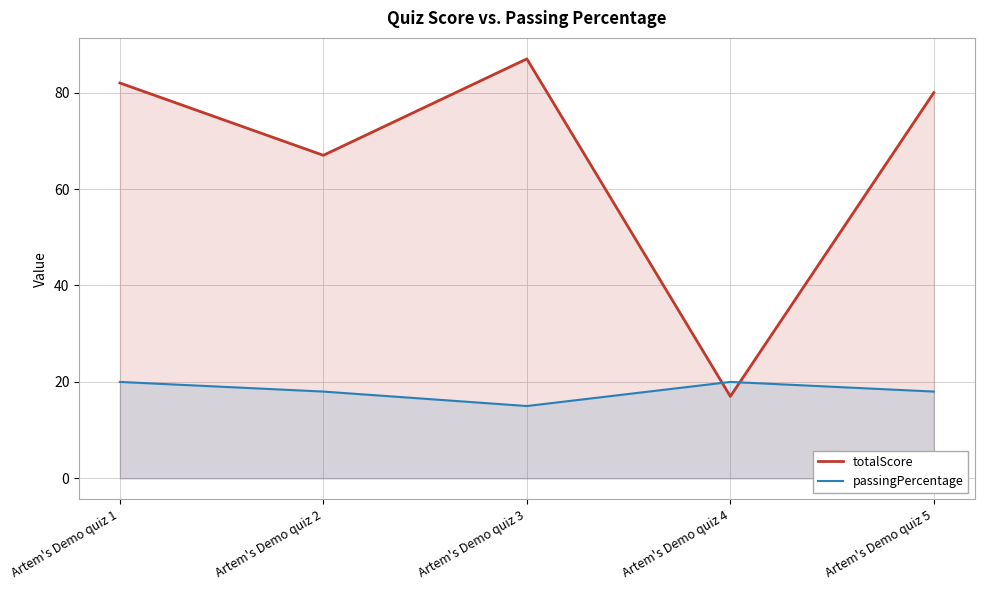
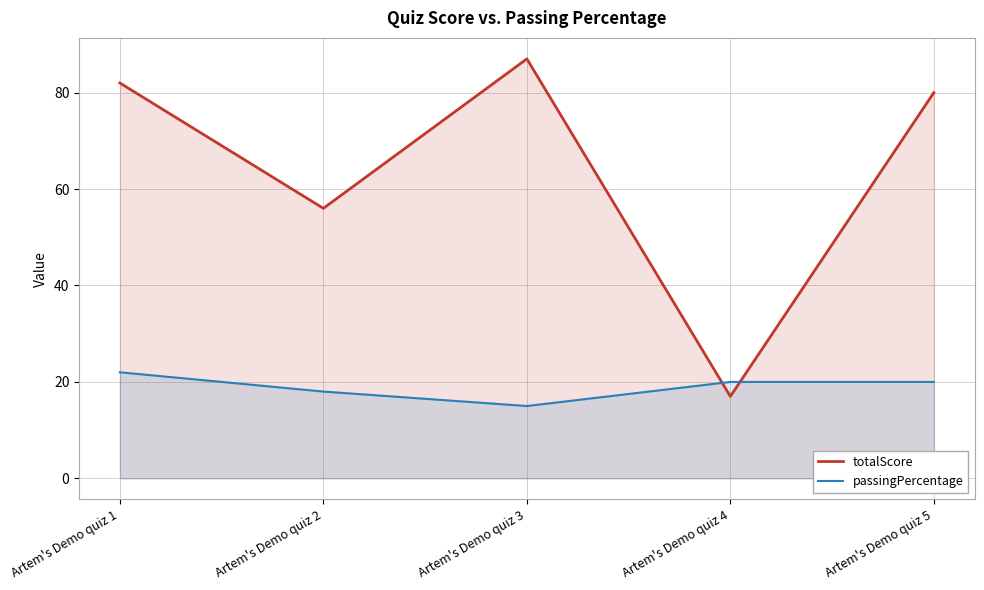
  {
    "totalScore": {
      "Artem's Demo quiz 1": 82,
-     "Artem's Demo quiz 2": 67,
+     "Artem's Demo quiz 2": 56,
      "Artem's Demo quiz 3": 87,
      "Artem's Demo quiz 4": 17,
      "Artem's Demo quiz 5": 80
    },
    "passingPercentage": {
-     "Artem's Demo quiz 1": 20,
+     "Artem's Demo quiz 1": 22,
      "Artem's Demo quiz 2": 18,
      "Artem's Demo quiz 3": 15,
      "Artem's Demo quiz 4": 20,
-     "Artem's Demo quiz 5": 18
+     "Artem's Demo quiz 5": 20
    }
  }
